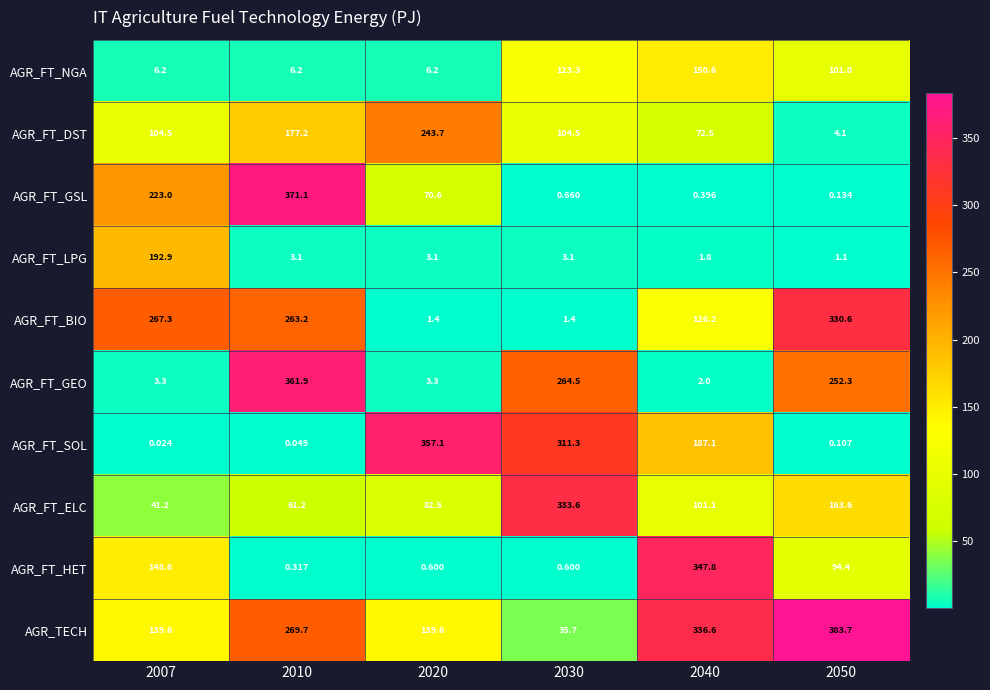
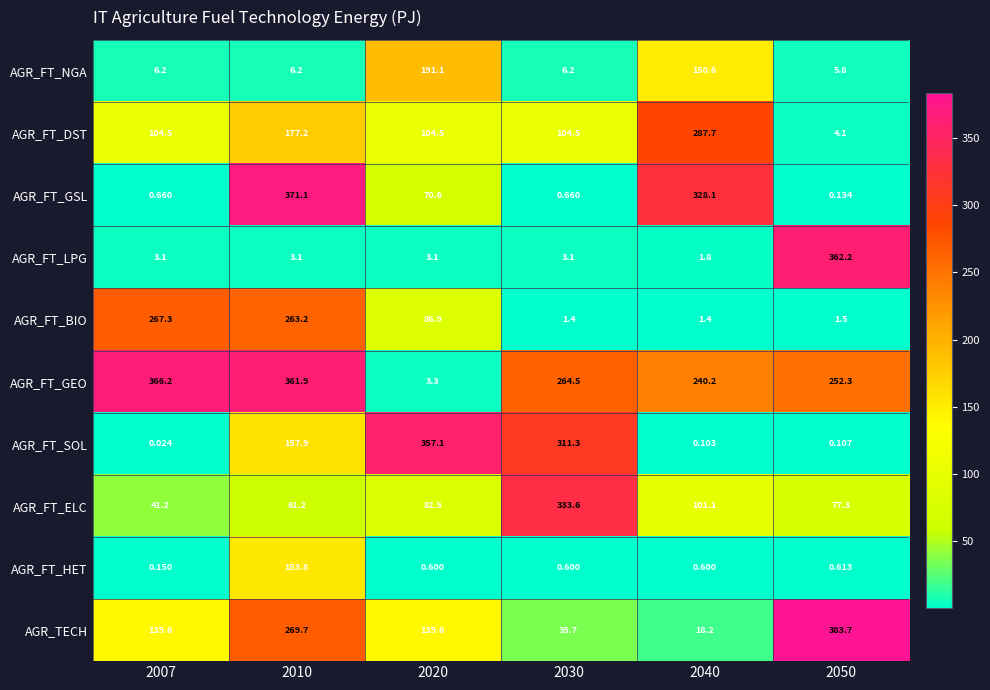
  {
    "AGR_FT_NGA": {
      "2007": 6.2,
      "2010": 6.2,
-     "2020": 6.2,
-     "2030": 123.3,
+     "2020": 191.1,
+     "2030": 6.2,
      "2040": 150.6,
-     "2050": 101.0
+     "2050": 5.8
    },
    "AGR_FT_DST": {
      "2007": 104.5,
      "2010": 177.2,
-     "2020": 243.7,
+     "2020": 104.5,
      "2030": 104.5,
-     "2040": 72.5,
+     "2040": 287.7,
      "2050": 4.1
    },
    "AGR_FT_GSL": {
-     "2007": 223.0,
+     "2007": 0.660,
      "2010": 371.1,
      "2020": 70.6,
      "2030": 0.660,
-     "2040": 0.396,
+     "2040": 328.1,
      "2050": 0.134
    },
    "AGR_FT_LPG": {
-     "2007": 192.9,
+     "2007": 3.1,
      "2010": 3.1,
      "2020": 3.1,
      "2030": 3.1,
      "2040": 1.8,
-     "2050": 1.1
+     "2050": 362.2
    },
    "AGR_FT_BIO": {
      "2007": 267.3,
      "2010": 263.2,
-     "2020": 1.4,
+     "2020": 86.9,
      "2030": 1.4,
-     "2040": 126.2,
-     "2050": 330.6
+     "2040": 1.4,
+     "2050": 1.5
    },
    "AGR_FT_GEO": {
-     "2007": 3.3,
+     "2007": 366.2,
      "2010": 361.9,
      "2020": 3.3,
      "2030": 264.5,
-     "2040": 2.0,
+     "2040": 240.2,
      "2050": 252.3
    },
    "AGR_FT_SOL": {
      "2007": 0.024,
-     "2010": 0.049,
+     "2010": 157.9,
      "2020": 357.1,
      "2030": 311.3,
-     "2040": 187.1,
+     "2040": 0.103,
      "2050": 0.107
    },
    "AGR_FT_ELC": {
      "2007": 41.2,
      "2010": 61.2,
      "2020": 82.5,
      "2030": 333.6,
      "2040": 101.1,
-     "2050": 163.6
+     "2050": 77.3
    },
    "AGR_FT_HET": {
-     "2007": 148.6,
-     "2010": 0.317,
+     "2007": 0.150,
+     "2010": 153.8,
      "2020": 0.600,
      "2030": 0.600,
-     "2040": 347.8,
-     "2050": 94.4
+     "2040": 0.600,
+     "2050": 0.613
    },
    "AGR_TECH": {
      "2007": 139.6,
      "2010": 269.7,
      "2020": 139.6,
      "2030": 35.7,
-     "2040": 336.6,
+     "2040": 18.2,
      "2050": 383.7
    }
  }
